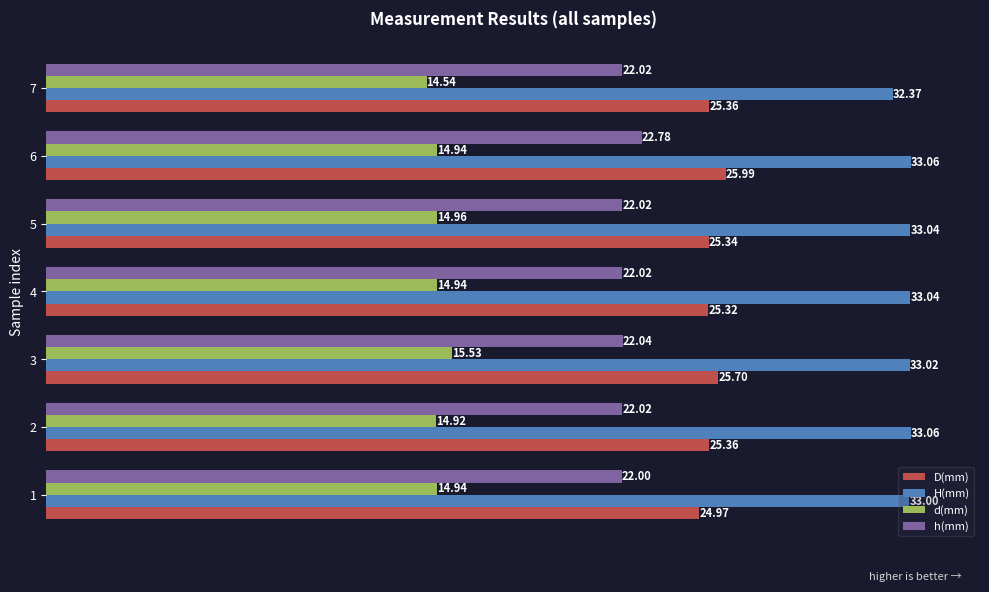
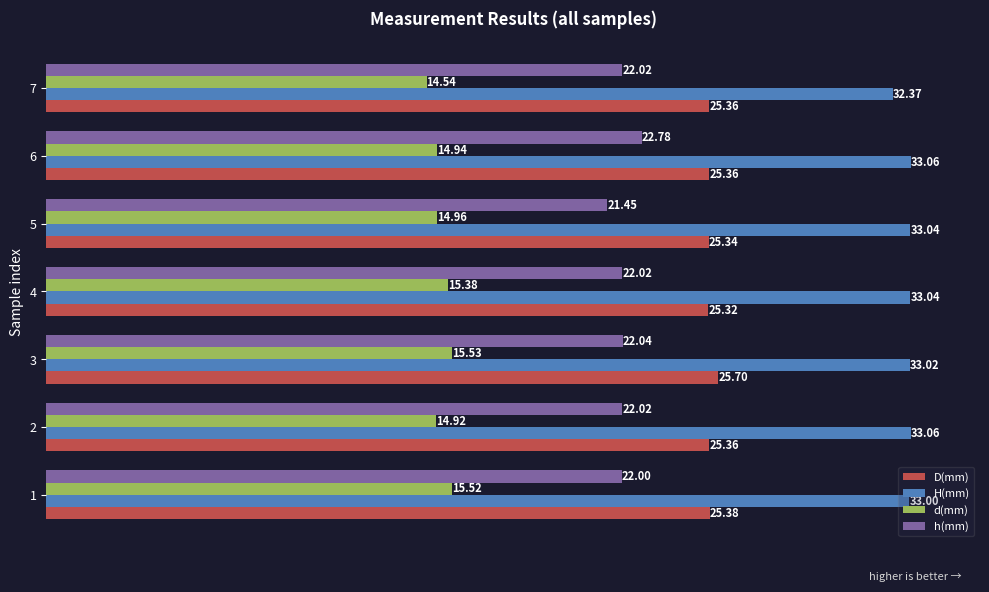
  {
    "D(mm)": {
      "7": 25.36,
-     "6": 25.99,
+     "6": 25.36,
      "5": 25.34,
      "4": 25.32,
      "3": 25.70,
      "2": 25.36,
-     "1": 24.97
+     "1": 25.38
    },
    "H(mm)": {
      "7": 32.37,
      "6": 33.06,
      "5": 33.04,
      "4": 33.04,
      "3": 33.02,
      "2": 33.06
    },
    "d(mm)": {
      "7": 14.54,
      "6": 14.94,
      "5": 14.96,
-     "4": 14.94,
+     "4": 15.38,
      "3": 15.53,
      "2": 14.92,
-     "1": 14.94
+     "1": 15.52
    },
    "h(mm)": {
      "7": 22.02,
      "6": 22.78,
-     "5": 22.02,
+     "5": 21.45,
      "4": 22.02,
      "3": 22.04,
      "2": 22.02,
      "1": 22.00
    }
  }
